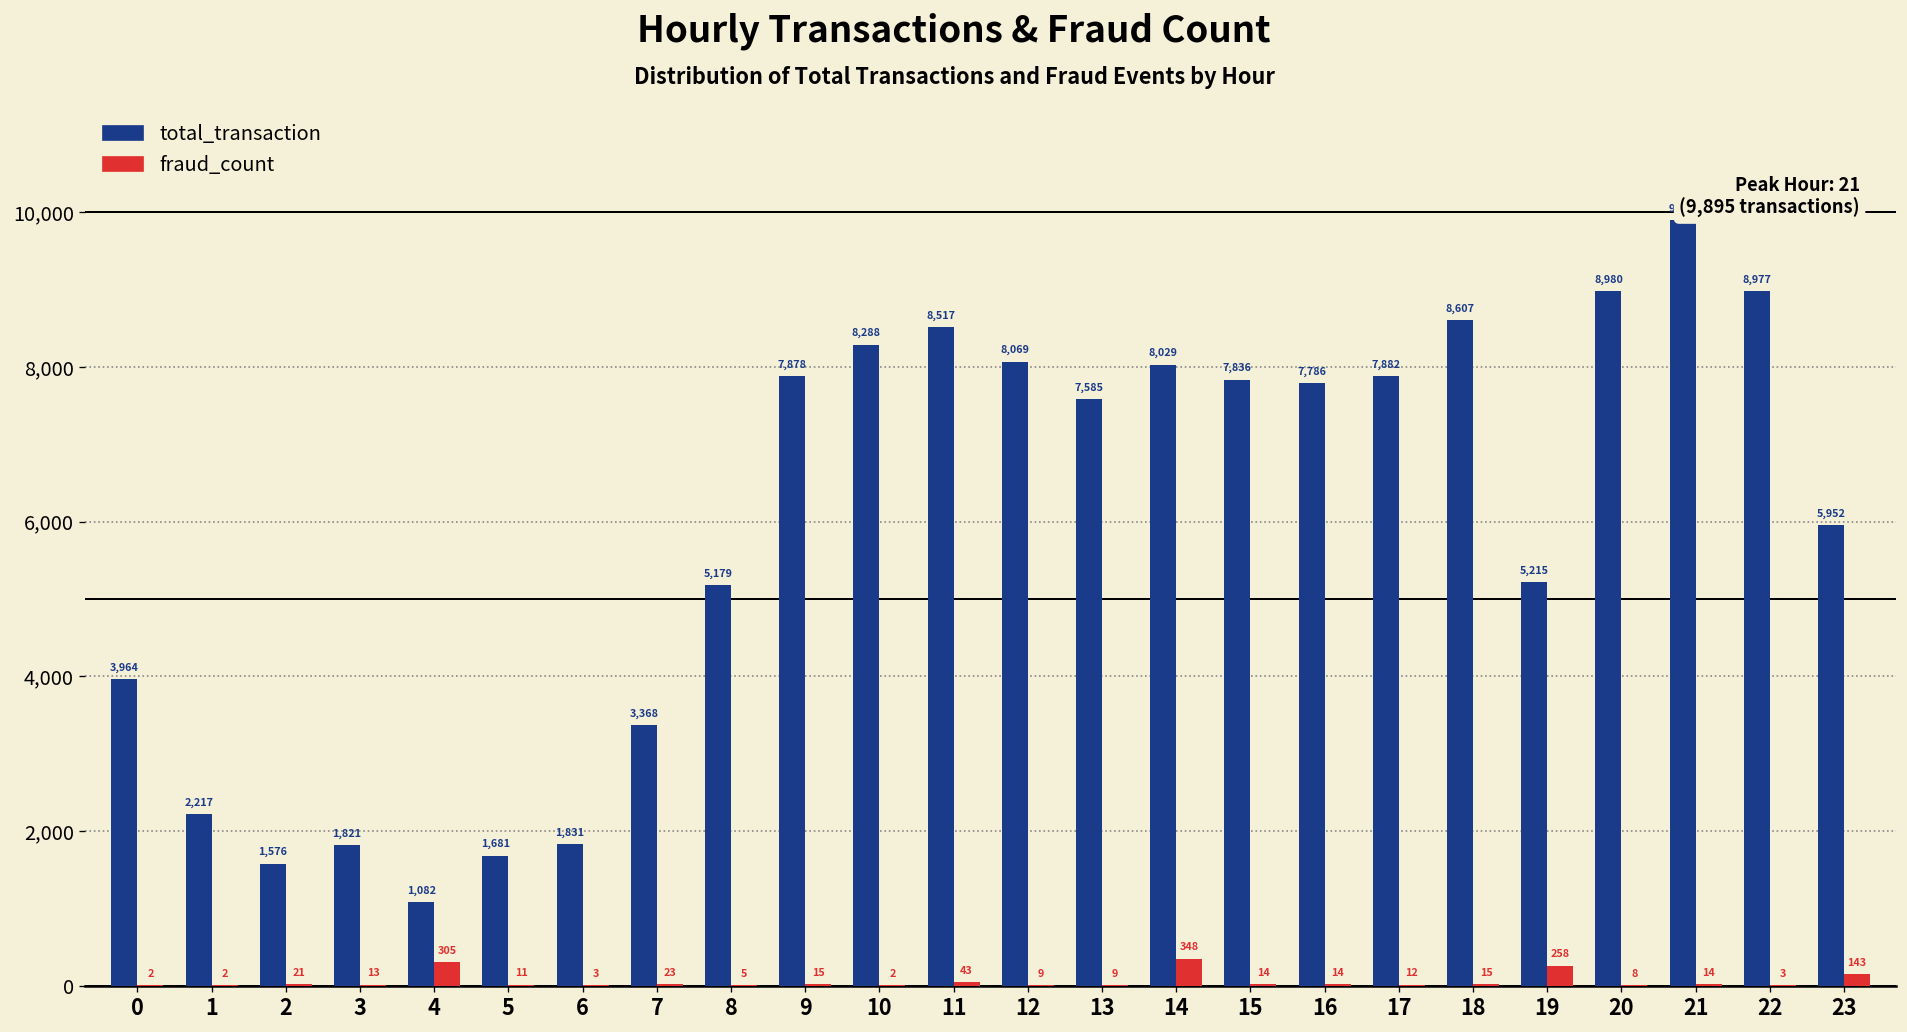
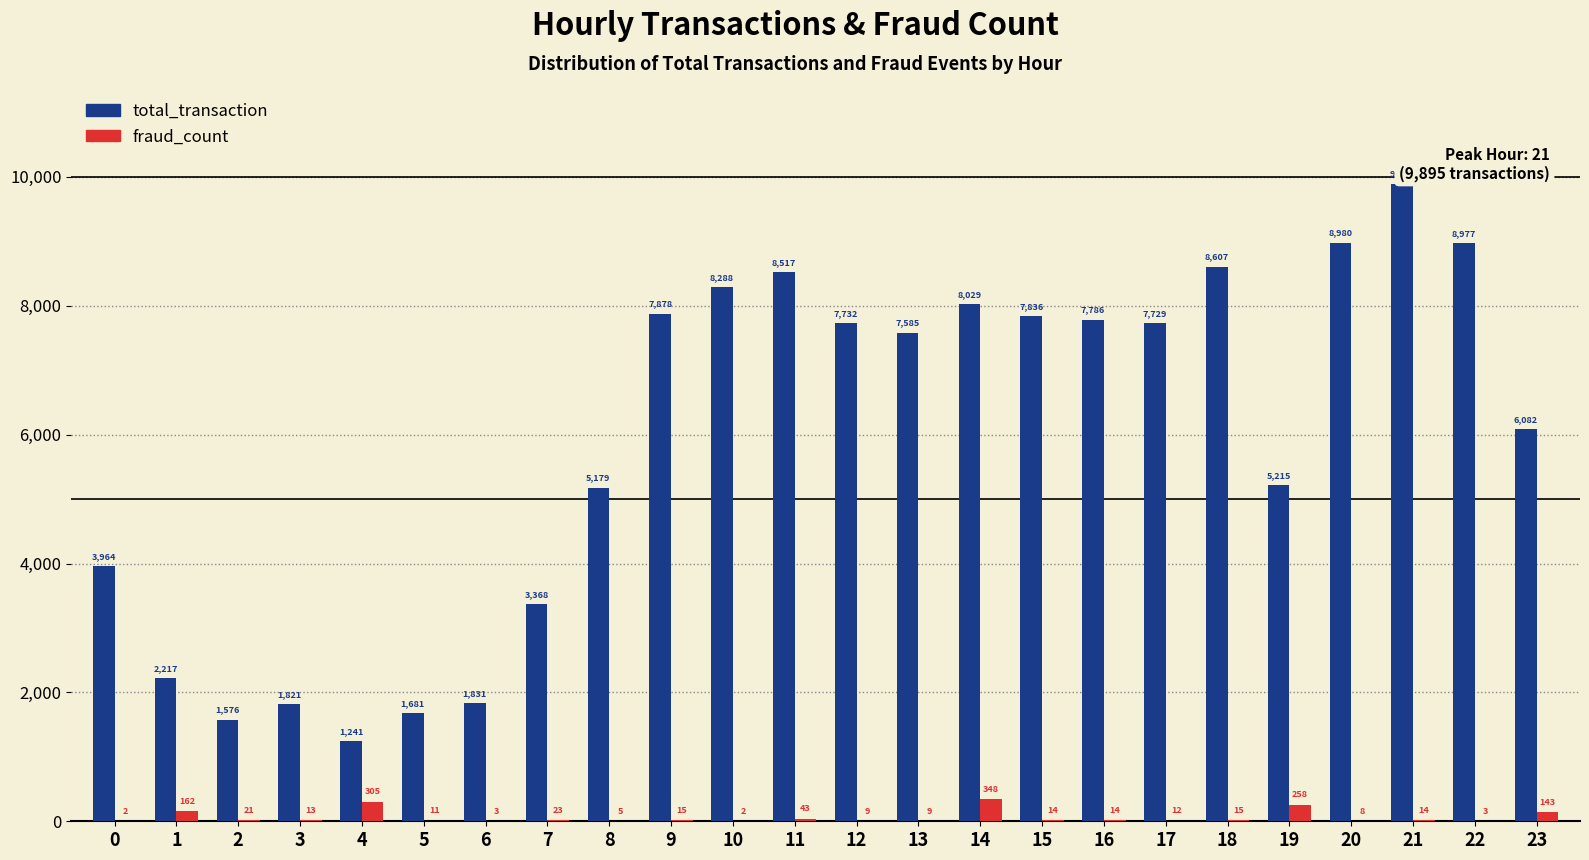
  {
    "total_transaction": {
      "0": "3,964",
      "1": "2,217",
      "2": "1,576",
      "3": "1,821",
-     "4": "1,082",
+     "4": "1,241",
      "5": "1,681",
      "6": "1,831",
      "7": "3,368",
      "8": "5,179",
      "9": "7,878",
      "10": "8,288",
      "11": "8,517",
-     "12": "8,069",
+     "12": "7,732",
      "13": "7,585",
      "14": "8,029",
      "15": "7,836",
      "16": "7,786",
-     "17": "7,882",
+     "17": "7,729",
      "18": "8,607",
      "19": "5,215",
      "20": "8,980",
      "22": "8,977",
-     "23": "5,952"
+     "23": "6,082"
    },
    "fraud_count": {
      "0": "2",
-     "1": "2",
+     "1": "162",
      "2": "21",
      "3": "13",
      "4": "305",
      "5": "11",
      "6": "3",
      "7": "23",
      "8": "5",
      "9": "15",
      "10": "2",
      "11": "43",
      "12": "9",
      "13": "9",
      "14": "348",
      "15": "14",
      "16": "14",
      "17": "12",
      "18": "15",
      "19": "258",
      "20": "8",
      "21": "14",
      "22": "3",
      "23": "143"
    }
  }
